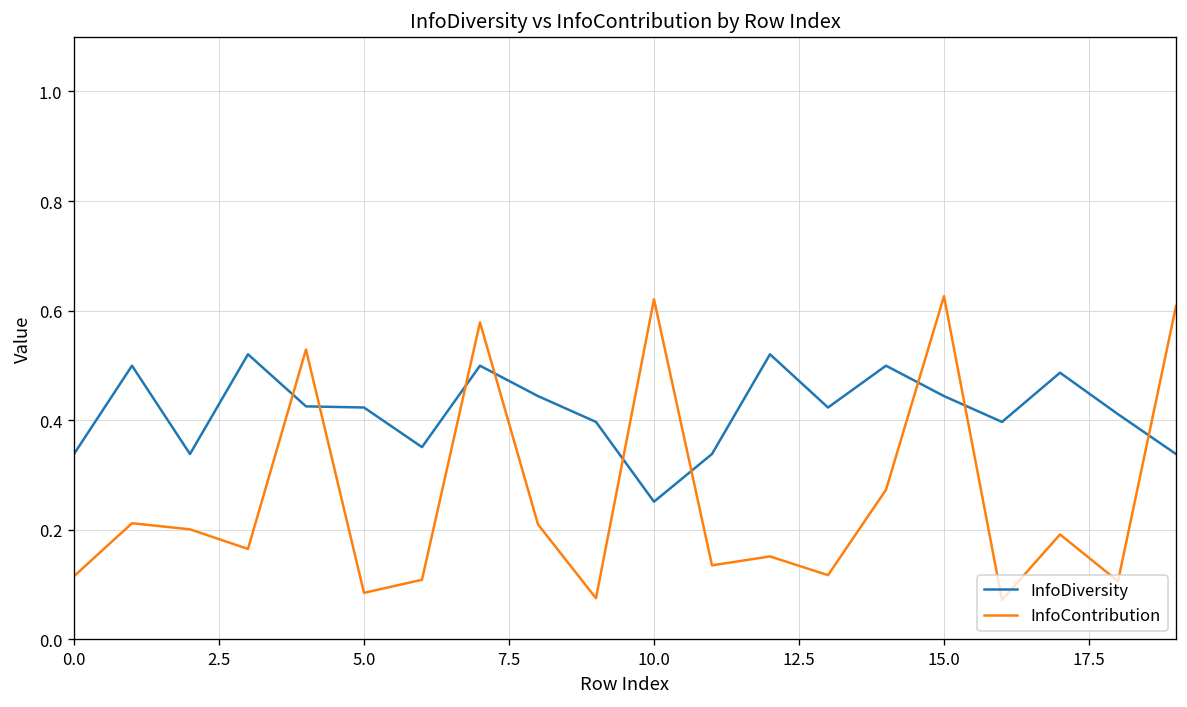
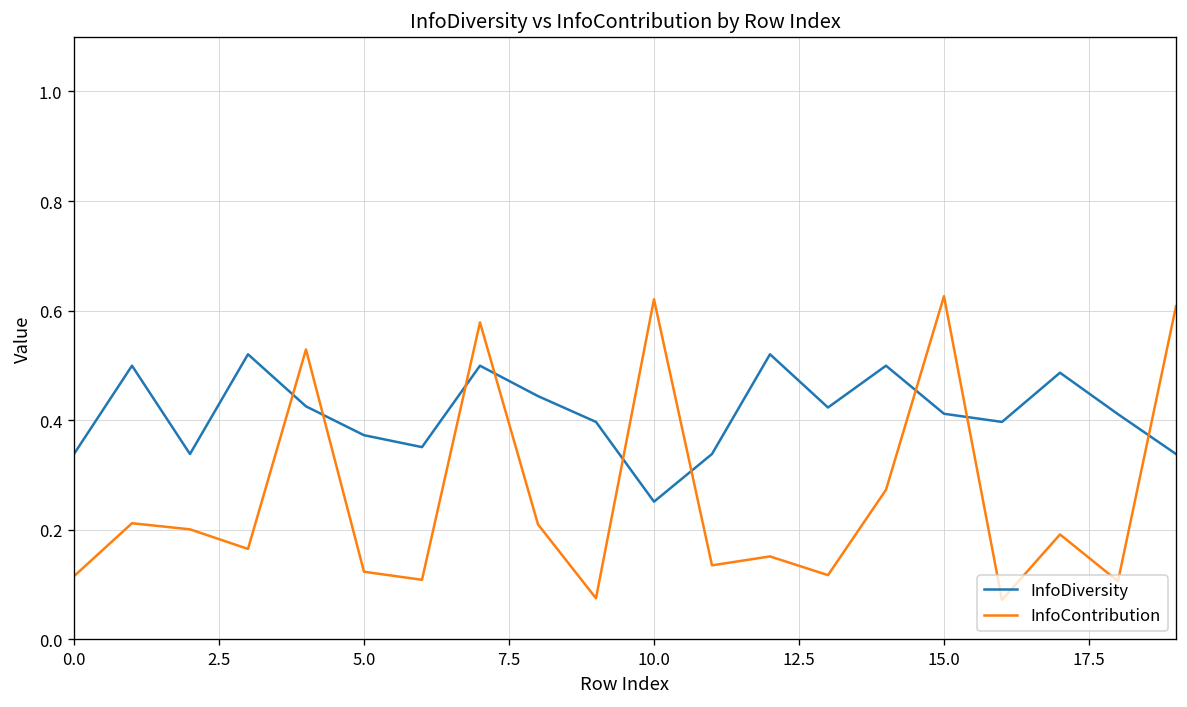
  {
    "InfoDiversity": {
      "0.0": 0.34,
-     "5.0": 0.42,
+     "5.0": 0.37,
      "10.0": 0.25,
-     "15.0": 0.44
+     "15.0": 0.41
    },
    "InfoContribution": {
      "0.0": 0.12,
-     "5.0": 0.09,
+     "5.0": 0.12,
      "10.0": 0.62,
      "15.0": 0.63
    }
  }
